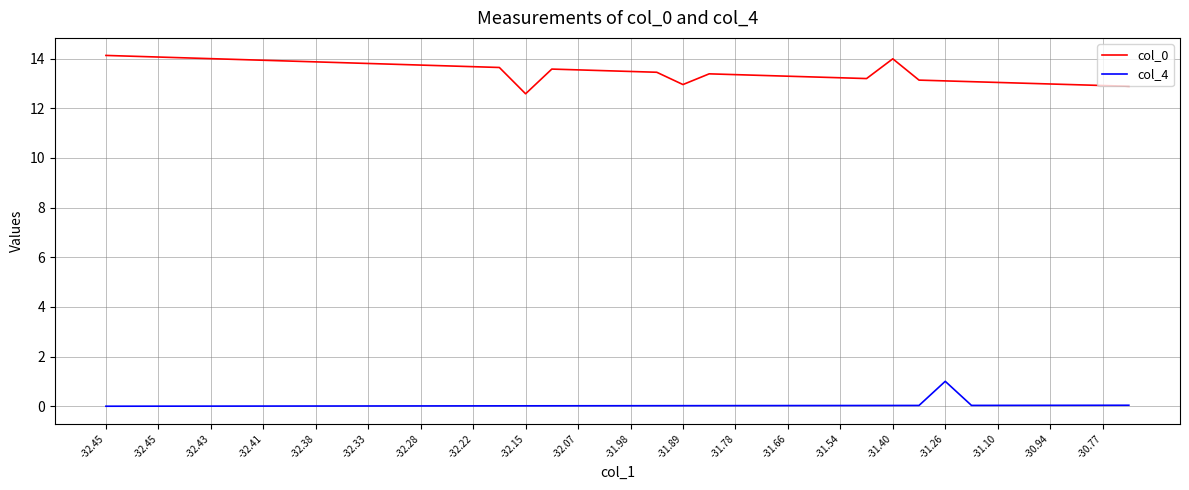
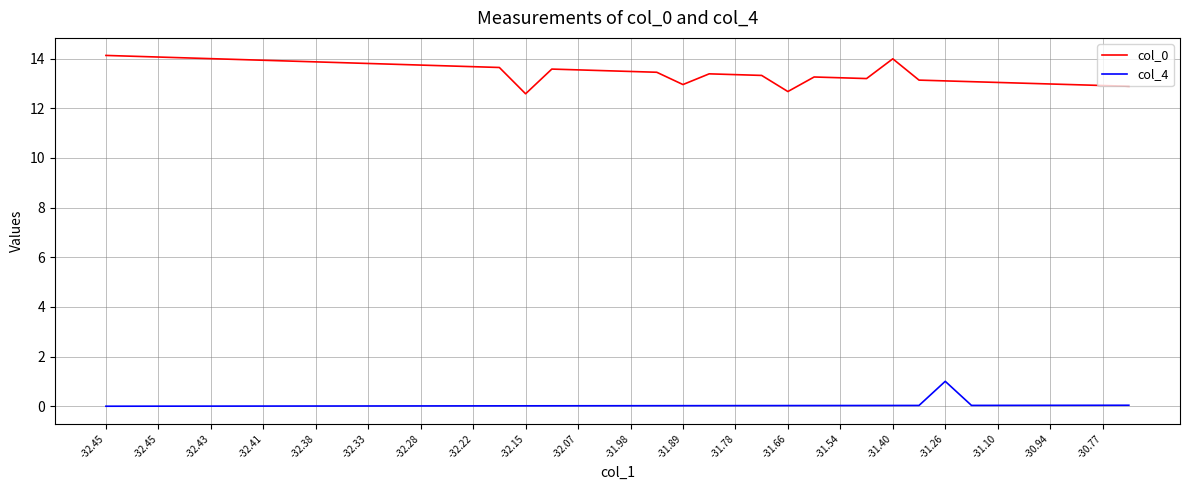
  {
    "col_0": {
      "-32.43": 14.0,
      "-32.41": 13.9,
      "-32.38": 13.9,
      "-32.33": 13.8,
      "-32.28": 13.7,
      "-32.22": 13.7,
      "-32.15": 12.6,
      "-32.07": 13.5,
      "-31.98": 13.5,
      "-31.89": 13.0,
      "-31.78": 13.4,
-     "-31.66": 13.3,
+     "-31.66": 12.7,
      "-31.54": 13.2,
      "-31.40": 14.0,
      "-31.26": 13.1,
      "-31.10": 13.0,
      "-30.94": 13.0
    },
    "col_4": {
      "-32.43": 0.0,
      "-32.41": 0.0,
      "-32.38": 0.0,
      "-32.33": 0.0,
      "-32.28": 0.0,
      "-32.22": 0.0,
      "-32.15": 0.0,
      "-32.07": 0.0,
      "-31.98": 0.0,
      "-31.89": 0.0,
      "-31.78": 0.0,
      "-31.66": 0.0,
      "-31.54": 0.0,
      "-31.40": 0.0,
      "-31.26": 1.0,
      "-31.10": 0.0,
      "-30.94": 0.0,
      "-30.77": 0.0
    }
  }
